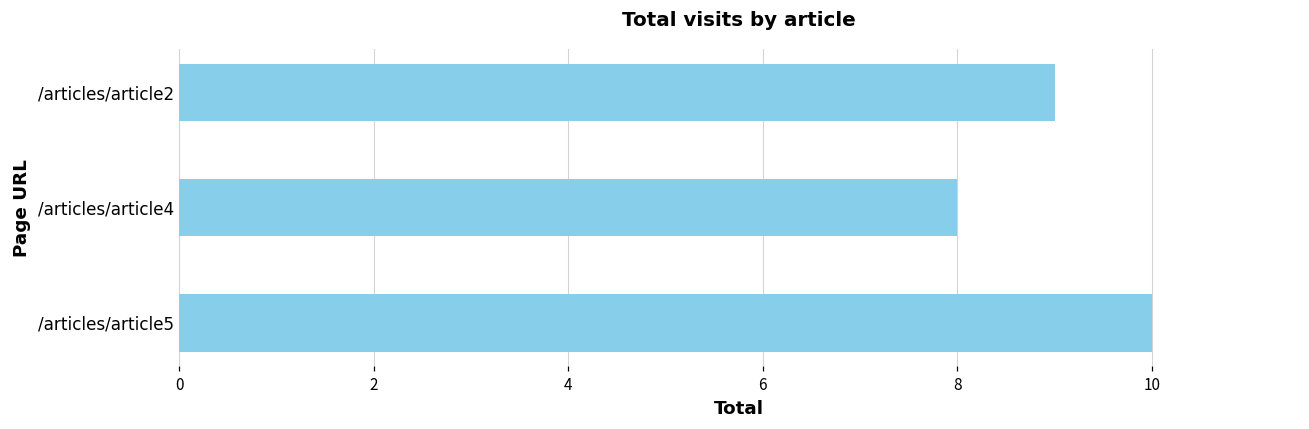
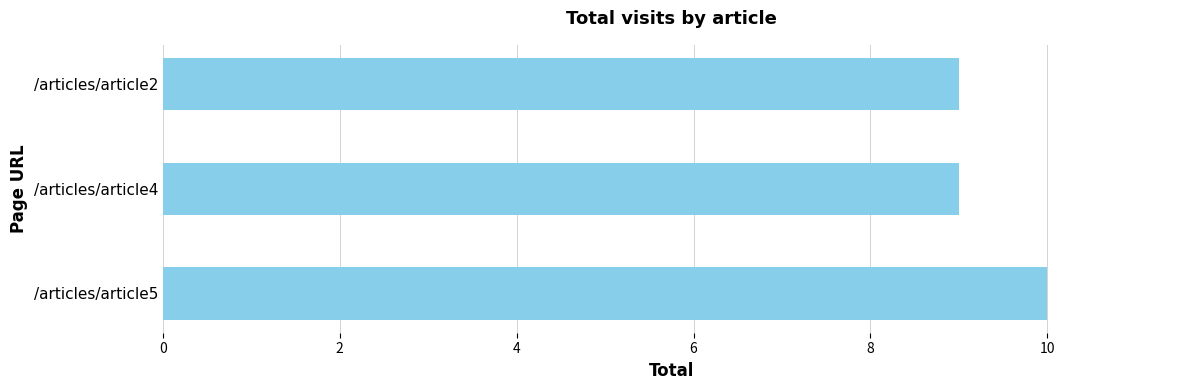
  {
    "/articles/article2": 9,
-   "/articles/article4": 8,
+   "/articles/article4": 9,
    "/articles/article5": 10
  }
